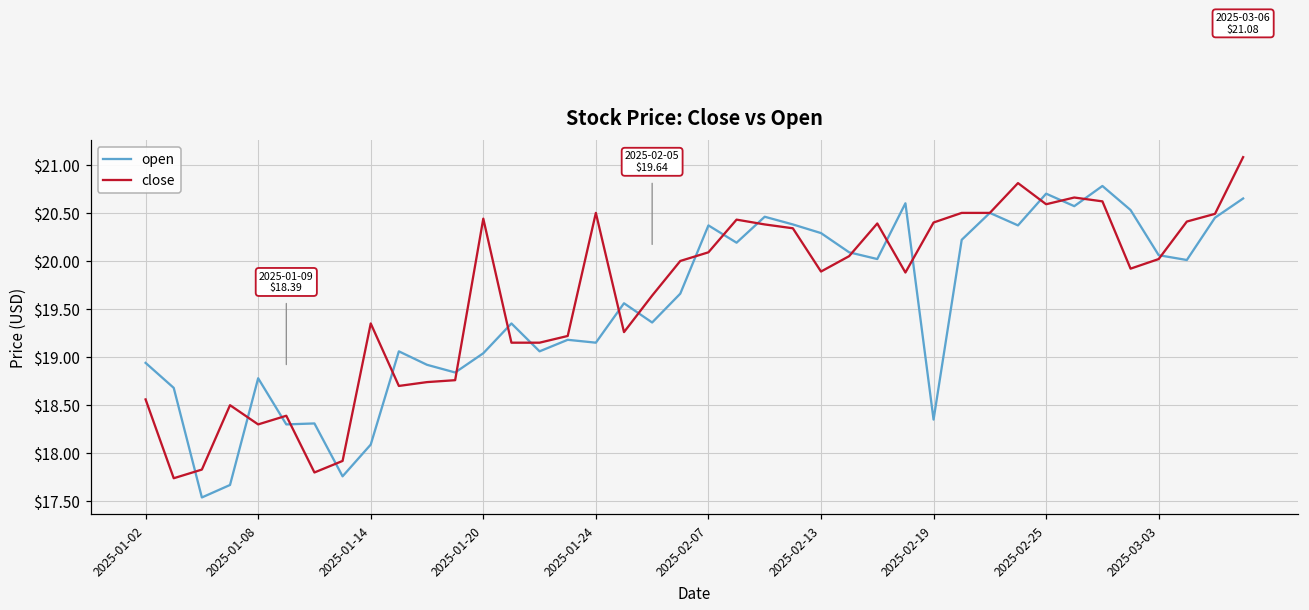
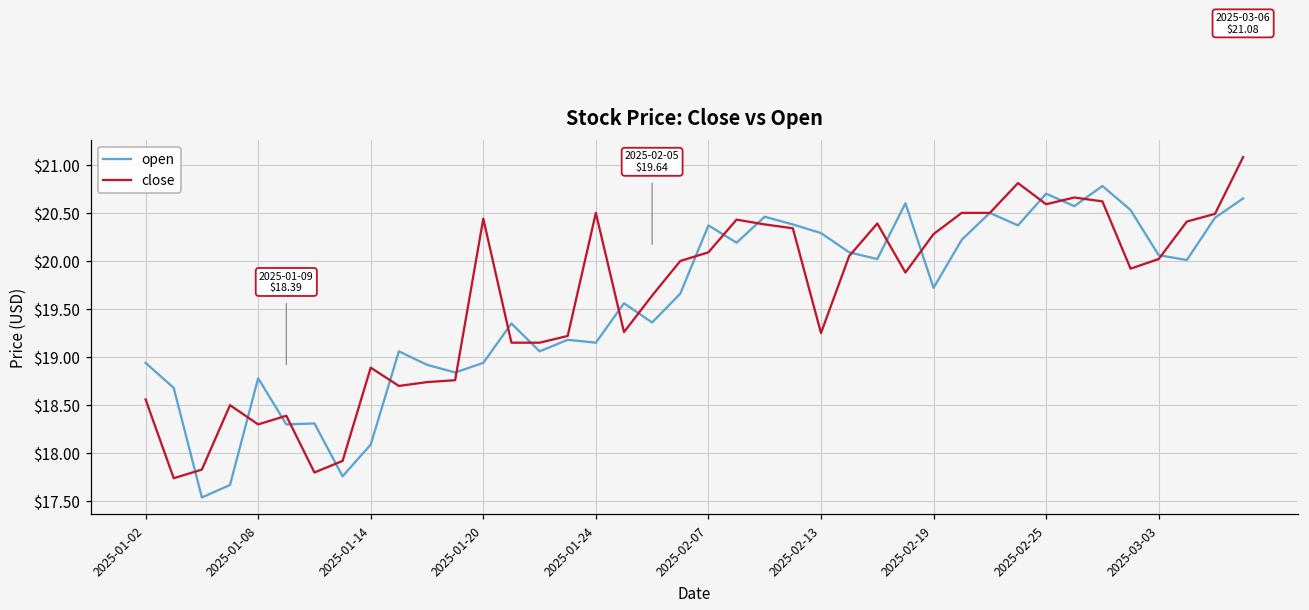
  {
    "open": {
      "2025-01-02": "$18.9",
      "2025-01-08": "$18.8",
      "2025-01-14": "$18.1",
-     "2025-01-20": "$19.0",
+     "2025-01-20": "$18.9",
      "2025-01-24": "$19.2",
      "2025-02-07": "$20.4",
      "2025-02-13": "$20.3",
-     "2025-02-19": "$18.4",
+     "2025-02-19": "$19.7",
      "2025-02-25": "$20.7",
      "2025-03-03": "$20.1"
    },
    "close": {
      "2025-01-02": "$18.6",
      "2025-01-08": "$18.3",
-     "2025-01-14": "$19.4",
+     "2025-01-14": "$18.9",
      "2025-01-20": "$20.4",
      "2025-01-24": "$20.5",
      "2025-02-07": "$20.1",
-     "2025-02-13": "$19.9",
-     "2025-02-19": "$20.4",
+     "2025-02-13": "$19.3",
+     "2025-02-19": "$20.3",
      "2025-02-25": "$20.6",
      "2025-03-03": "$20.0"
    }
  }
